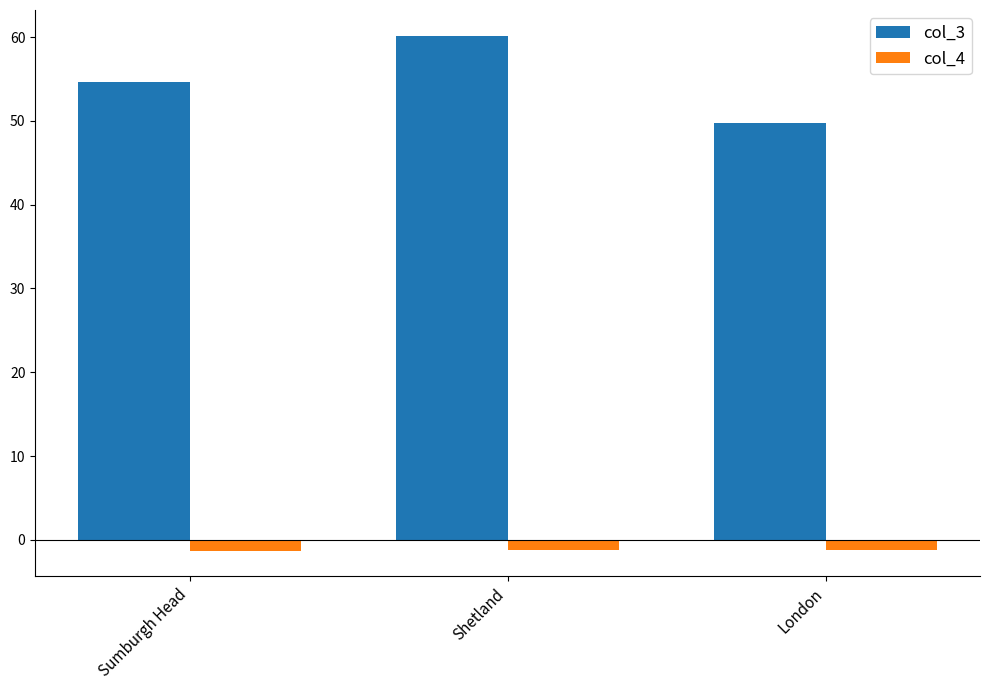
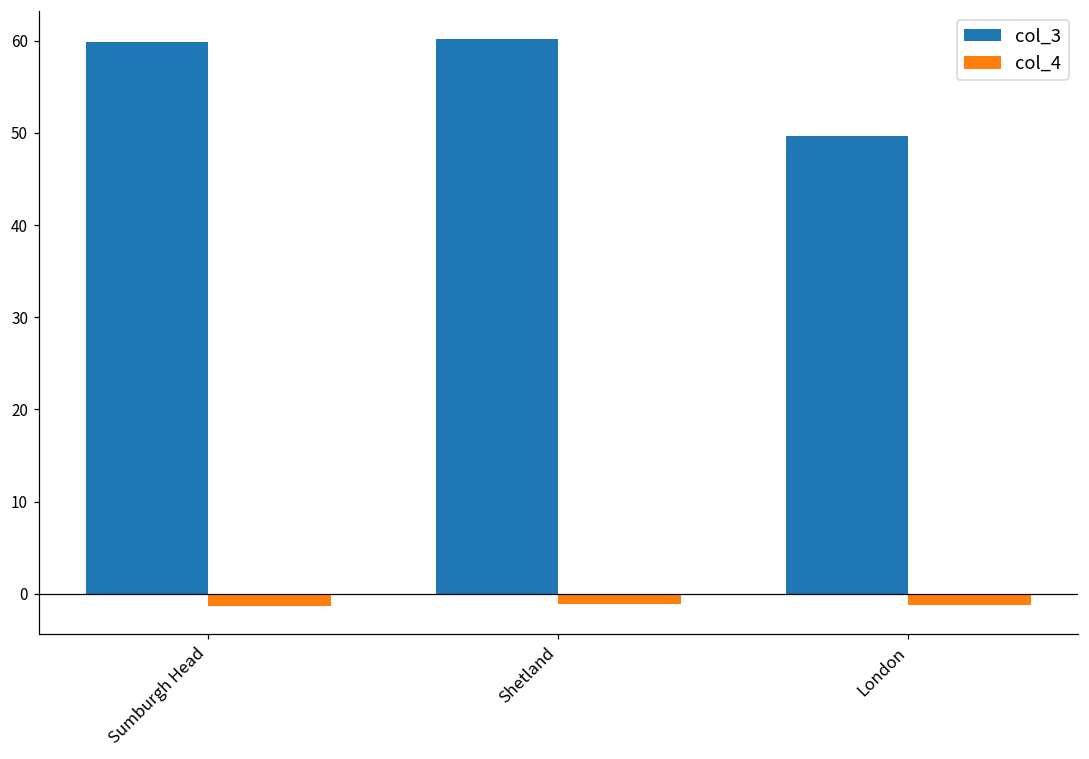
  {
    "col_3": {
-     "Sumburgh Head": 55,
+     "Sumburgh Head": 60,
      "Shetland": 60,
      "London": 50
    },
    "col_4": {
      "Sumburgh Head": -1,
      "Shetland": -1,
      "London": -1
    }
  }
